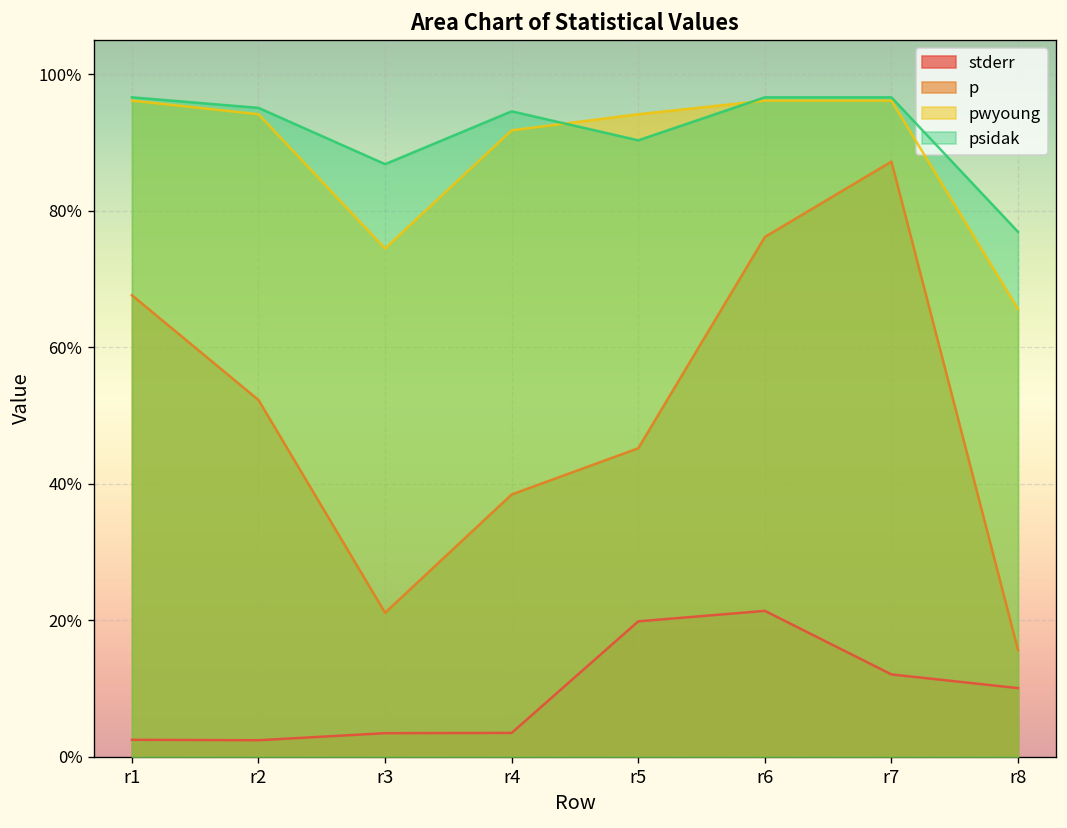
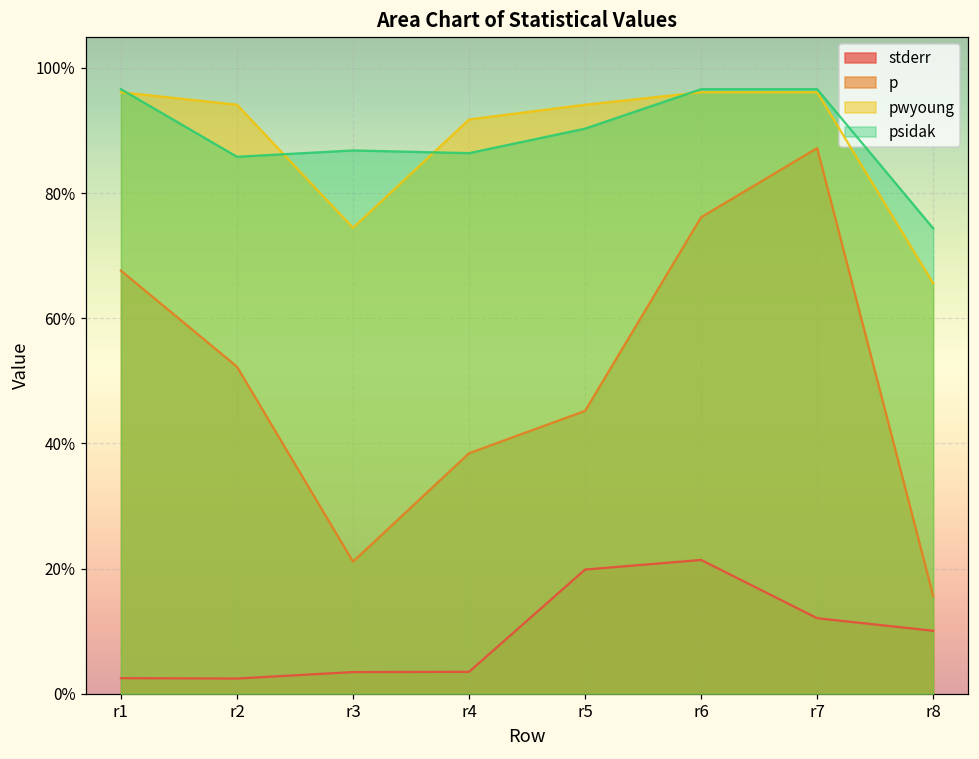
  {
    "pwyoung": {
      "r1": "96%",
      "r2": "94%",
      "r3": "74%",
      "r4": "92%",
      "r5": "94%",
      "r6": "96%",
      "r7": "96%",
      "r8": "66%"
    },
    "psidak": {
      "r1": "97%",
-     "r2": "95%",
+     "r2": "86%",
      "r3": "87%",
-     "r4": "95%",
+     "r4": "86%",
      "r5": "90%",
      "r6": "97%",
      "r7": "97%",
-     "r8": "77%"
+     "r8": "74%"
    }
  }
